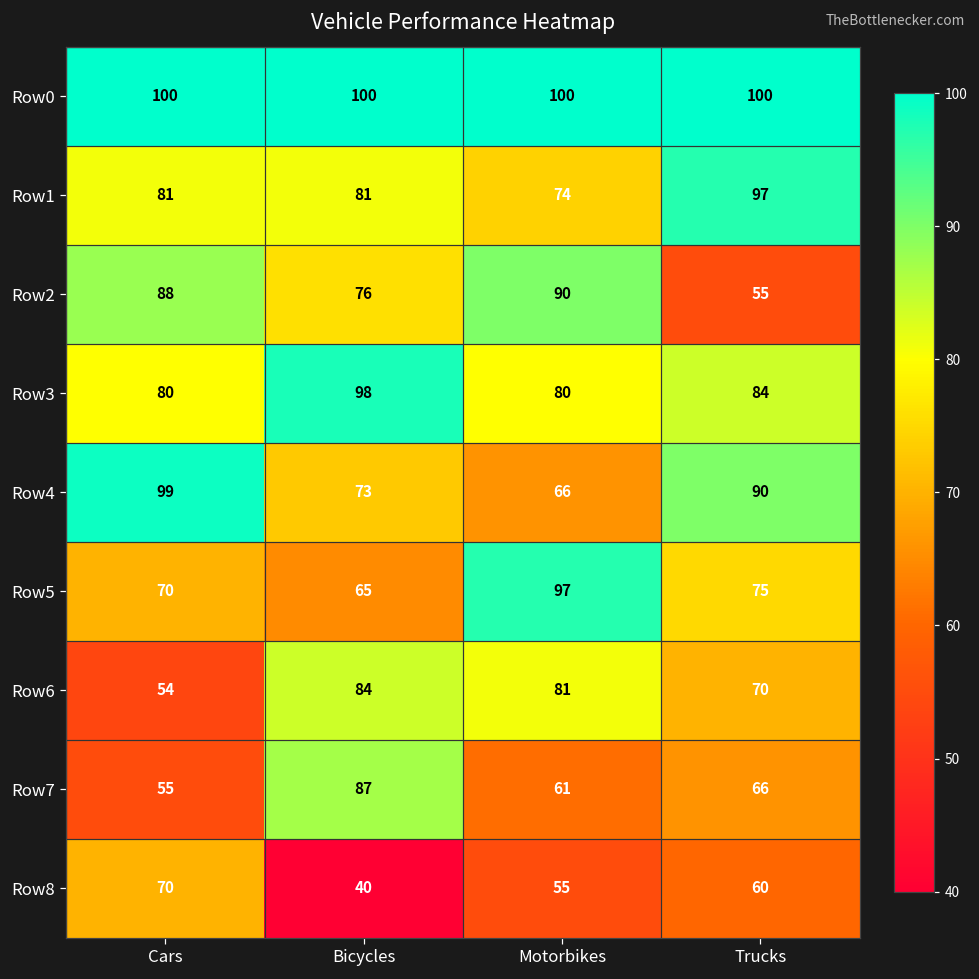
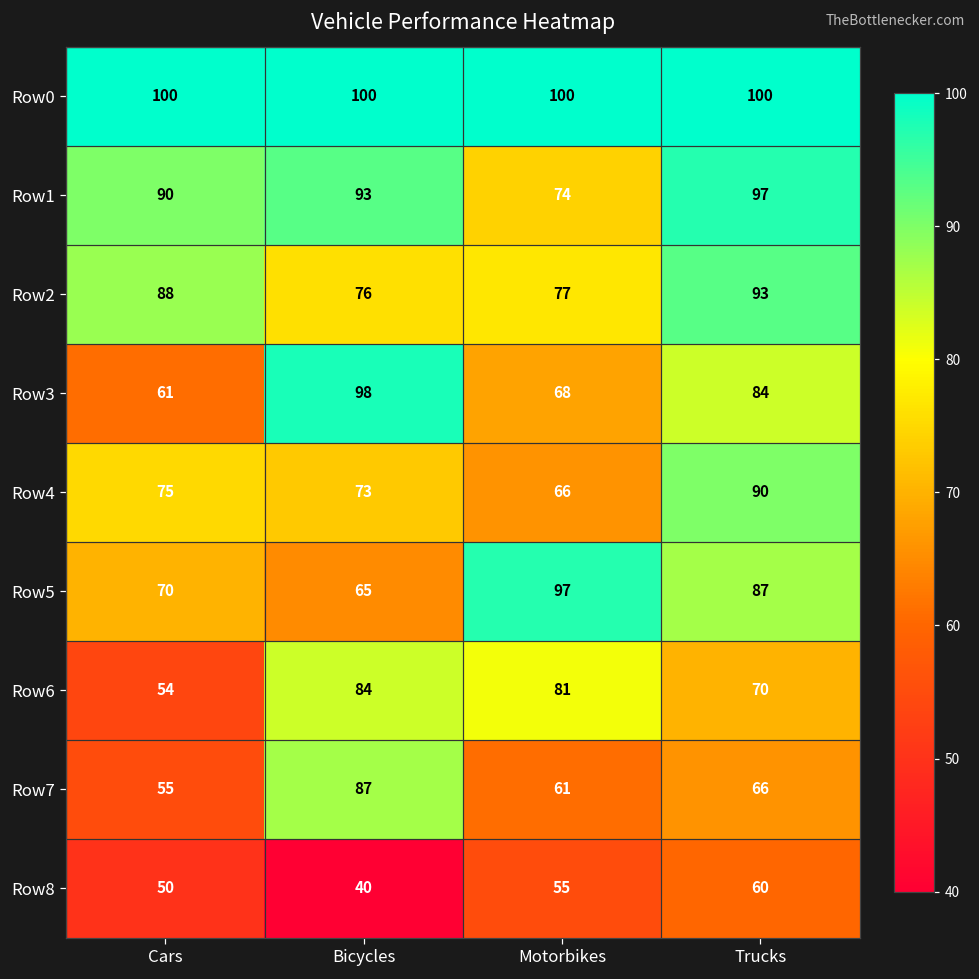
  {
    "Row0": {
      "Cars": 100,
      "Bicycles": 100,
      "Motorbikes": 100,
      "Trucks": 100
    },
    "Row1": {
-     "Cars": 81,
-     "Bicycles": 81,
+     "Cars": 90,
+     "Bicycles": 93,
      "Motorbikes": 74,
      "Trucks": 97
    },
    "Row2": {
      "Cars": 88,
      "Bicycles": 76,
-     "Motorbikes": 90,
-     "Trucks": 55
+     "Motorbikes": 77,
+     "Trucks": 93
    },
    "Row3": {
-     "Cars": 80,
+     "Cars": 61,
      "Bicycles": 98,
-     "Motorbikes": 80,
+     "Motorbikes": 68,
      "Trucks": 84
    },
    "Row4": {
-     "Cars": 99,
+     "Cars": 75,
      "Bicycles": 73,
      "Motorbikes": 66,
      "Trucks": 90
    },
    "Row5": {
      "Cars": 70,
      "Bicycles": 65,
      "Motorbikes": 97,
-     "Trucks": 75
+     "Trucks": 87
    },
    "Row6": {
      "Cars": 54,
      "Bicycles": 84,
      "Motorbikes": 81,
      "Trucks": 70
    },
    "Row7": {
      "Cars": 55,
      "Bicycles": 87,
      "Motorbikes": 61,
      "Trucks": 66
    },
    "Row8": {
-     "Cars": 70,
+     "Cars": 50,
      "Bicycles": 40,
      "Motorbikes": 55,
      "Trucks": 60
    }
  }
